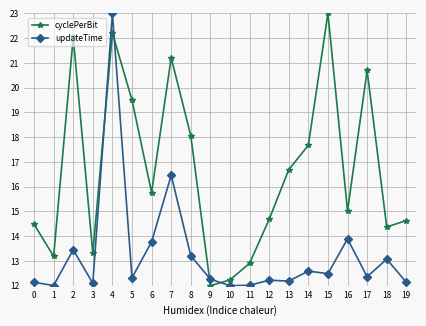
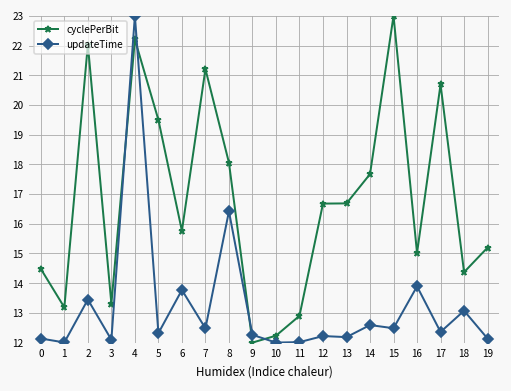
  {
    "cyclePerBit": {
      "0": 14.5,
      "1": 13.2,
      "3": 13.3,
      "4": 22.2,
      "5": 19.5,
      "6": 15.8,
      "7": 21.2,
      "8": 18.1,
      "9": 12.0,
      "10": 12.2,
      "11": 12.9,
-     "12": 14.7,
+     "12": 16.7,
      "13": 16.7,
      "14": 17.7,
      "15": 23.0,
      "16": 15.0,
      "17": 20.7,
      "18": 14.4,
-     "19": 14.6
+     "19": 15.2
    },
    "updateTime": {
      "0": 12.1,
      "1": 12.0,
      "2": 13.4,
      "3": 12.1,
      "4": 23.0,
      "5": 12.3,
      "6": 13.8,
-     "7": 16.5,
-     "8": 13.2,
+     "7": 12.5,
+     "8": 16.4,
      "9": 12.3,
      "10": 12.0,
      "11": 12.0,
      "12": 12.2,
      "13": 12.2,
      "14": 12.6,
      "15": 12.5,
      "16": 13.9,
      "17": 12.4,
      "18": 13.1,
      "19": 12.1
    }
  }
